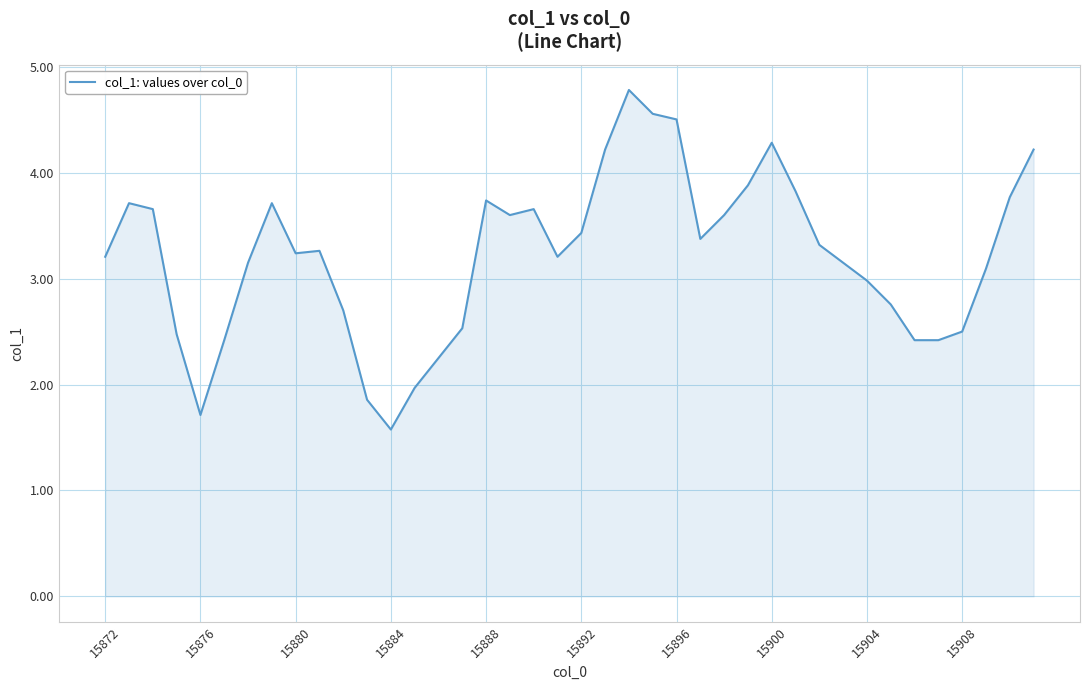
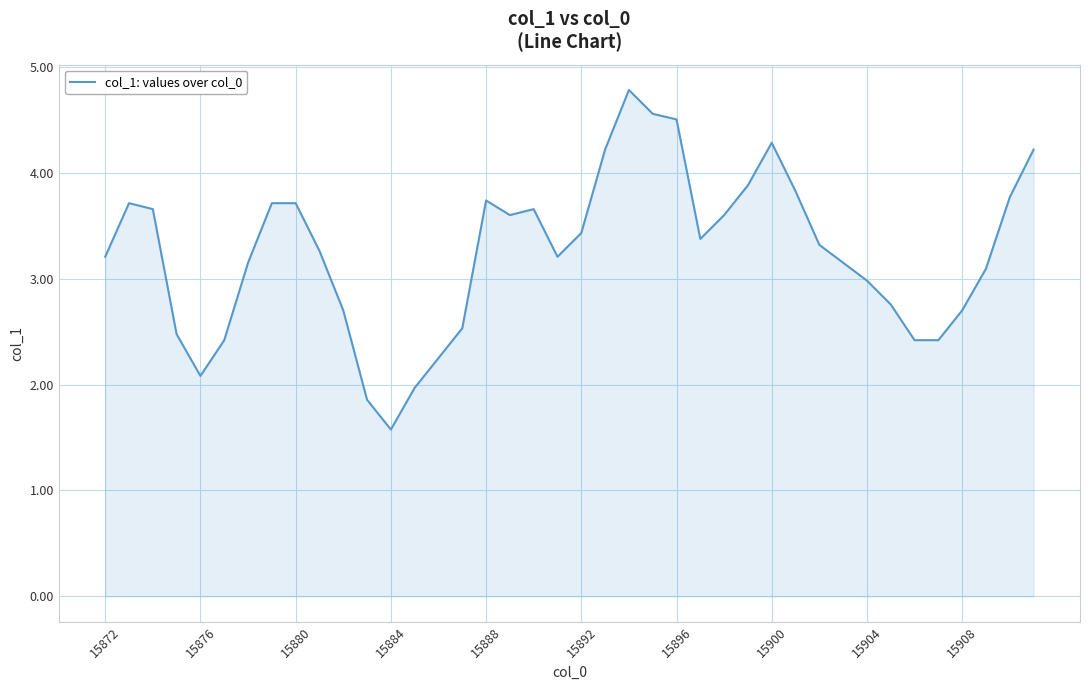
  {
    "15872": 3.21,
-   "15876": 1.71,
-   "15880": 3.24,
+   "15876": 2.08,
+   "15880": 3.71,
    "15884": 1.58,
    "15888": 3.74,
    "15892": 3.43,
    "15896": 4.50,
    "15900": 4.28,
    "15904": 2.98,
-   "15908": 2.5
+   "15908": 2.7
  }
